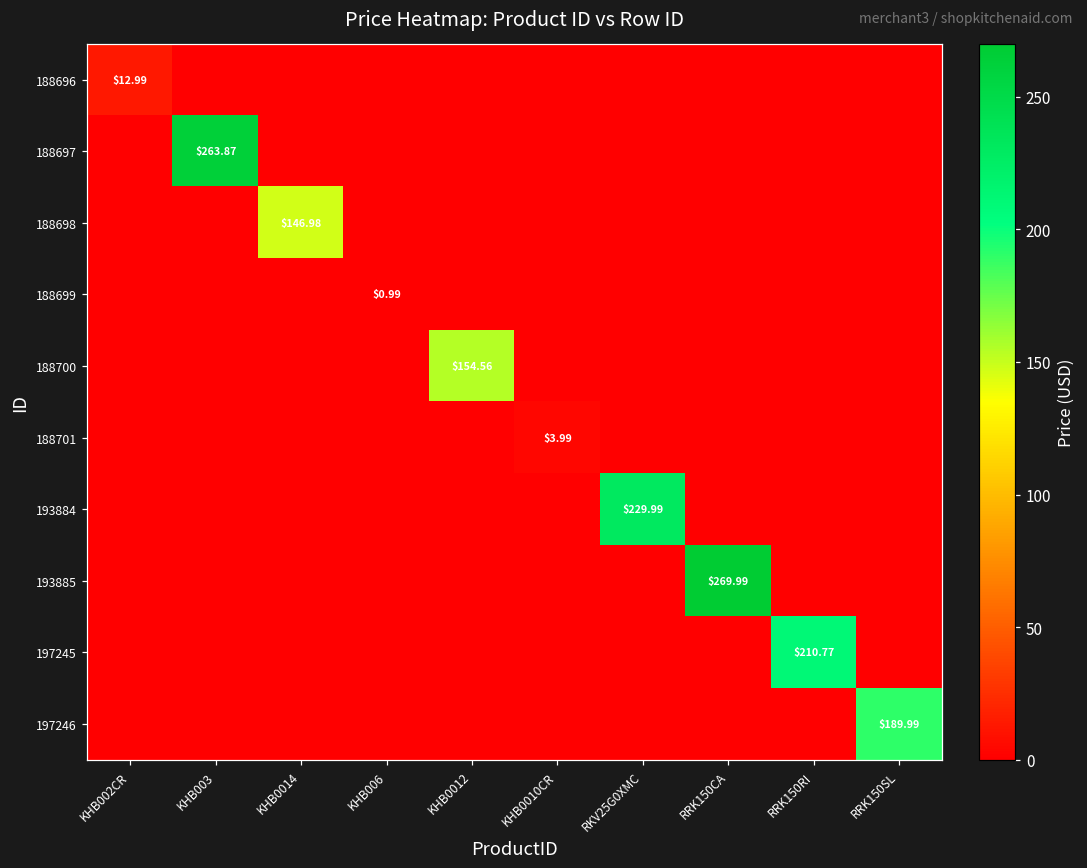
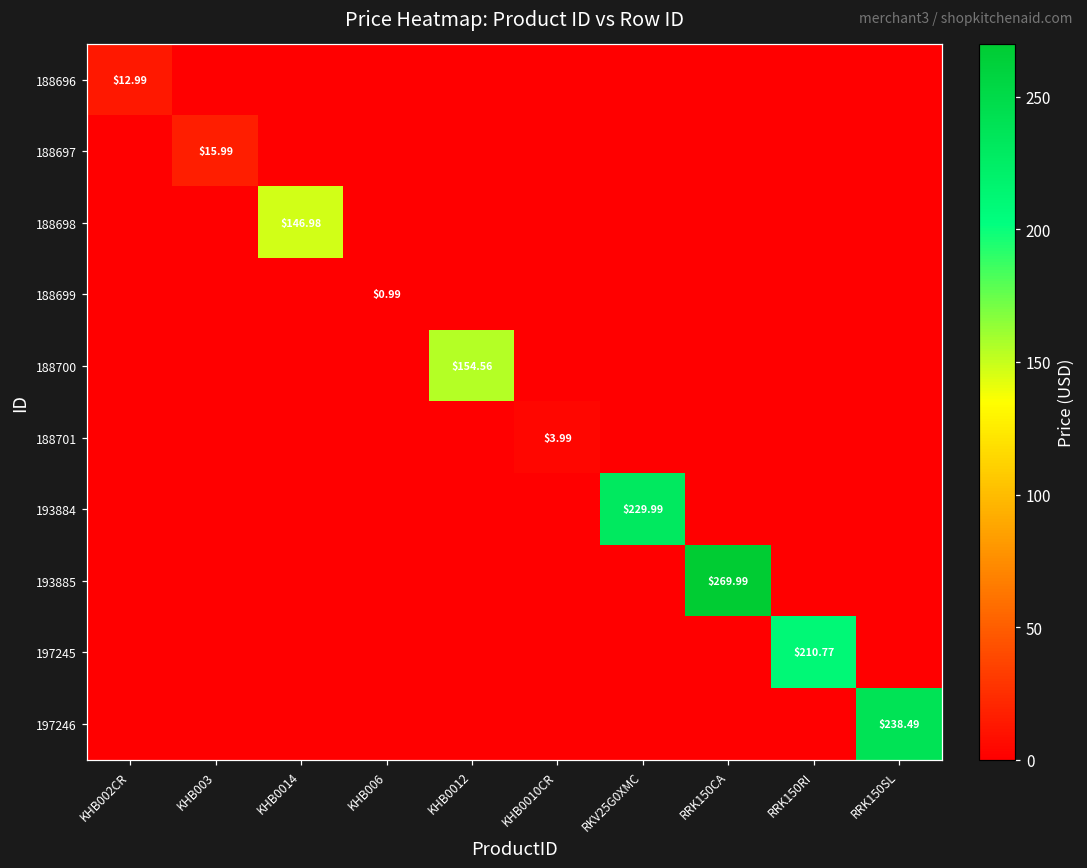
  {
    "188696": {
      "KHB002CR": "$12.99"
    },
    "188697": {
-     "KHB003": "$263.87"
+     "KHB003": "$15.99"
    },
    "188698": {
      "KHB0014": "$146.98"
    },
    "188699": {
      "KHB006": "$0.99"
    },
    "188700": {
      "KHB0012": "$154.56"
    },
    "188701": {
      "KHB0010CR": "$3.99"
    },
    "193884": {
      "RKV25G0XMC": "$229.99"
    },
    "193885": {
      "RRK150CA": "$269.99"
    },
    "197245": {
      "RRK150RI": "$210.77"
    },
    "197246": {
-     "RRK150SL": "$189.99"
+     "RRK150SL": "$238.49"
    }
  }
